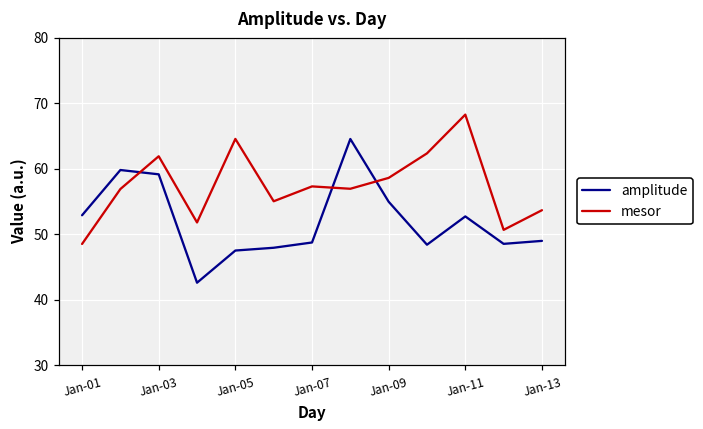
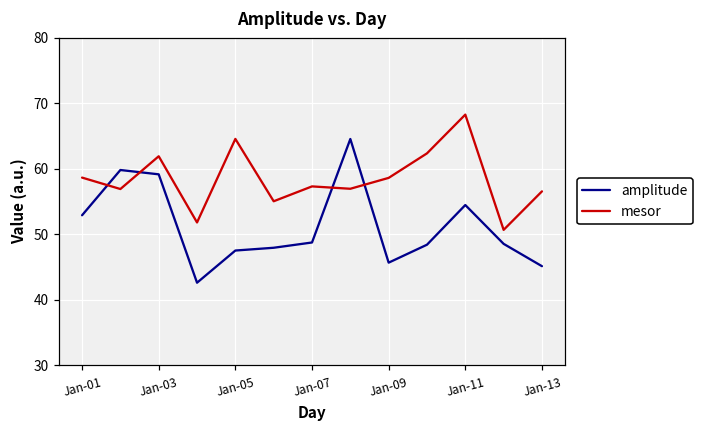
  {
    "amplitude": {
      "Jan-01": 53,
      "Jan-03": 59,
      "Jan-05": 47,
      "Jan-07": 49,
-     "Jan-09": 55,
-     "Jan-11": 53,
-     "Jan-13": 49
+     "Jan-09": 46,
+     "Jan-11": 54,
+     "Jan-13": 45
    },
    "mesor": {
-     "Jan-01": 48,
+     "Jan-01": 59,
      "Jan-03": 62,
      "Jan-05": 65,
      "Jan-07": 57,
      "Jan-09": 59,
      "Jan-11": 68,
-     "Jan-13": 54
+     "Jan-13": 57
    }
  }
